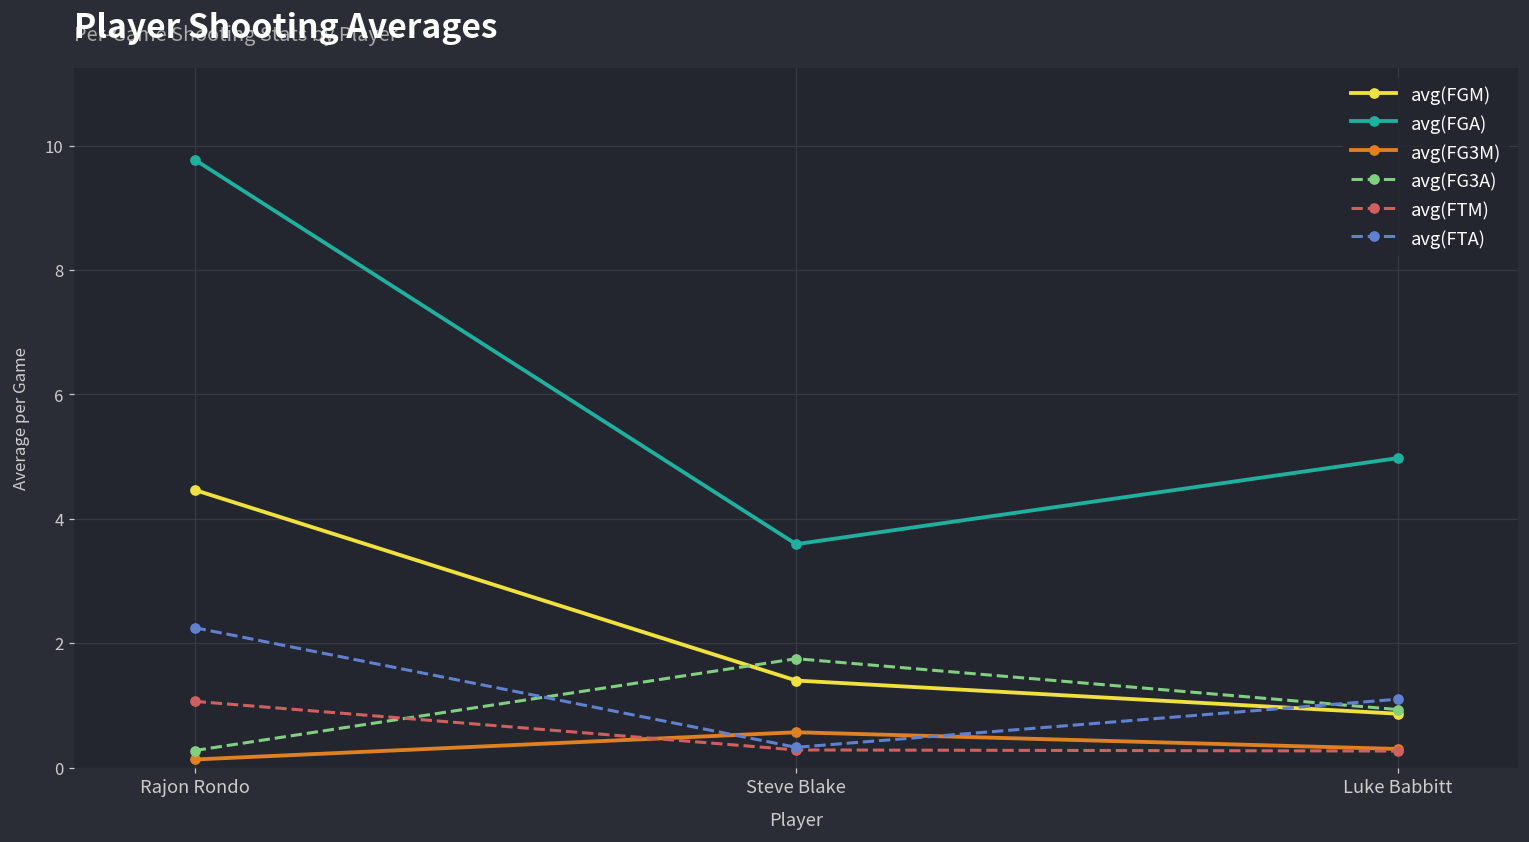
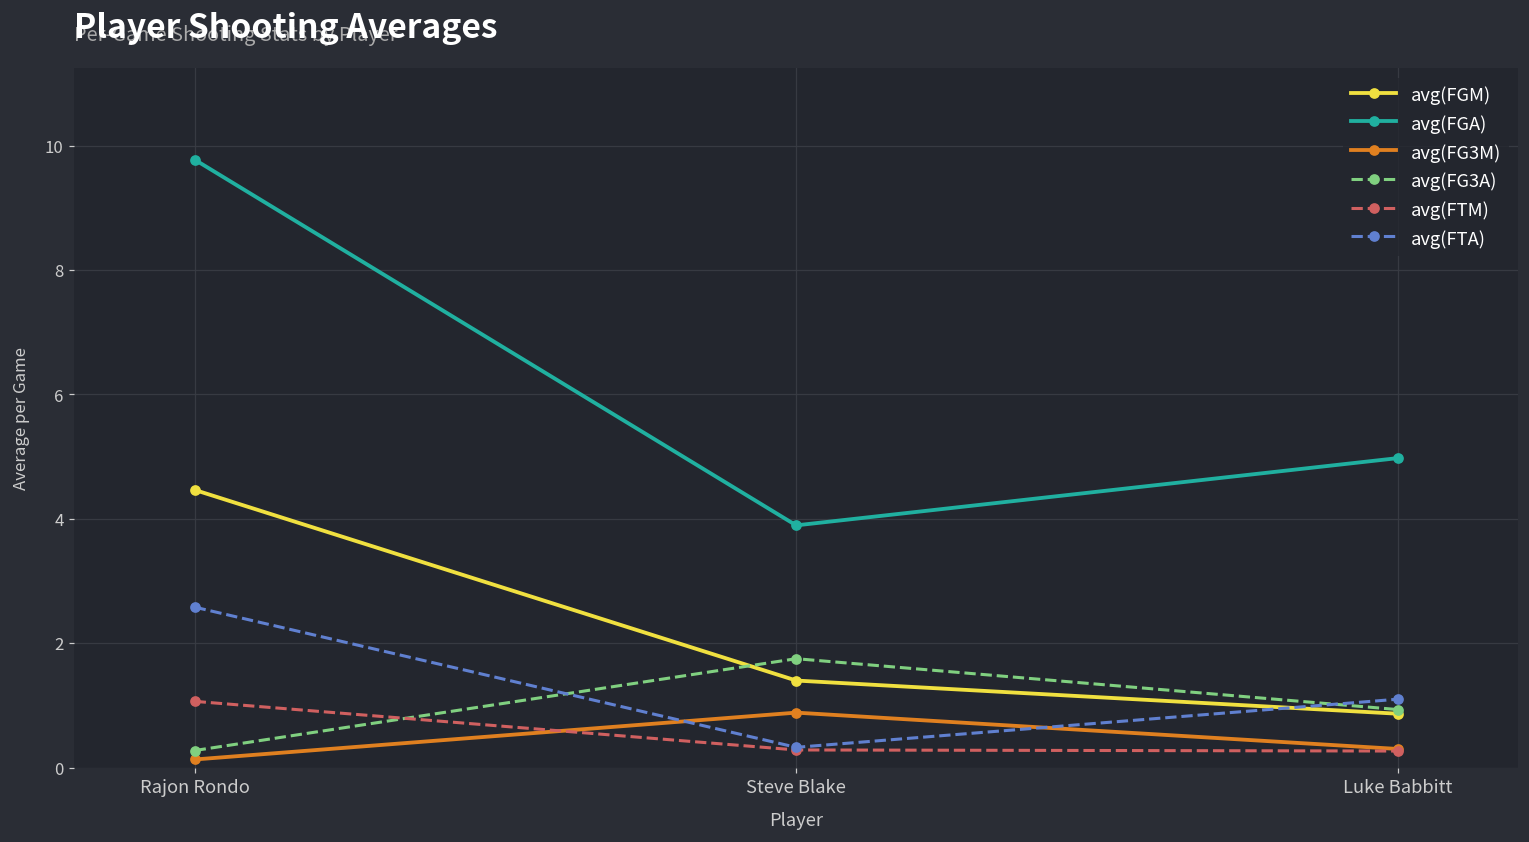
  {
    "avg(FGM)": {
      "Rajon Rondo": 4.5,
      "Steve Blake": 1.4,
      "Luke Babbitt": 0.9
    },
    "avg(FGA)": {
      "Rajon Rondo": 9.8,
-     "Steve Blake": 3.6,
+     "Steve Blake": 3.9,
      "Luke Babbitt": 5.0
    },
    "avg(FG3M)": {
      "Rajon Rondo": 0.1,
-     "Steve Blake": 0.6
+     "Steve Blake": 0.9
    },
    "avg(FG3A)": {
      "Rajon Rondo": 0.3,
      "Steve Blake": 1.8,
      "Luke Babbitt": 0.9
    },
    "avg(FTM)": {
      "Rajon Rondo": 1.1
    },
    "avg(FTA)": {
-     "Rajon Rondo": 2.3,
+     "Rajon Rondo": 2.6,
      "Luke Babbitt": 1.1
    }
  }
